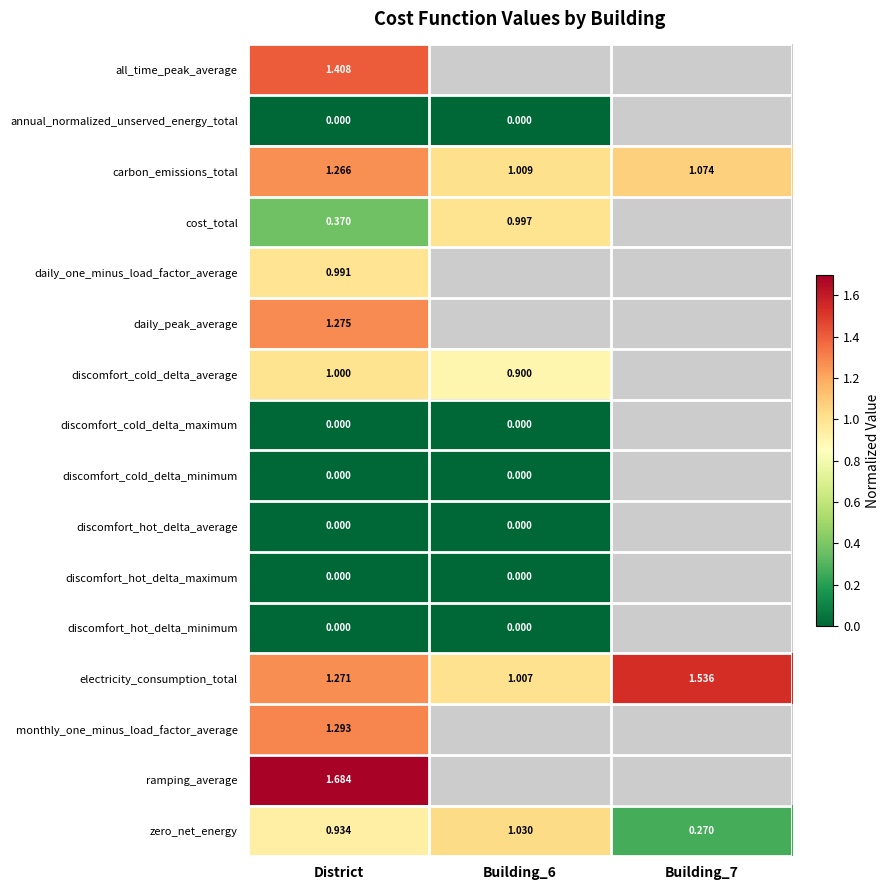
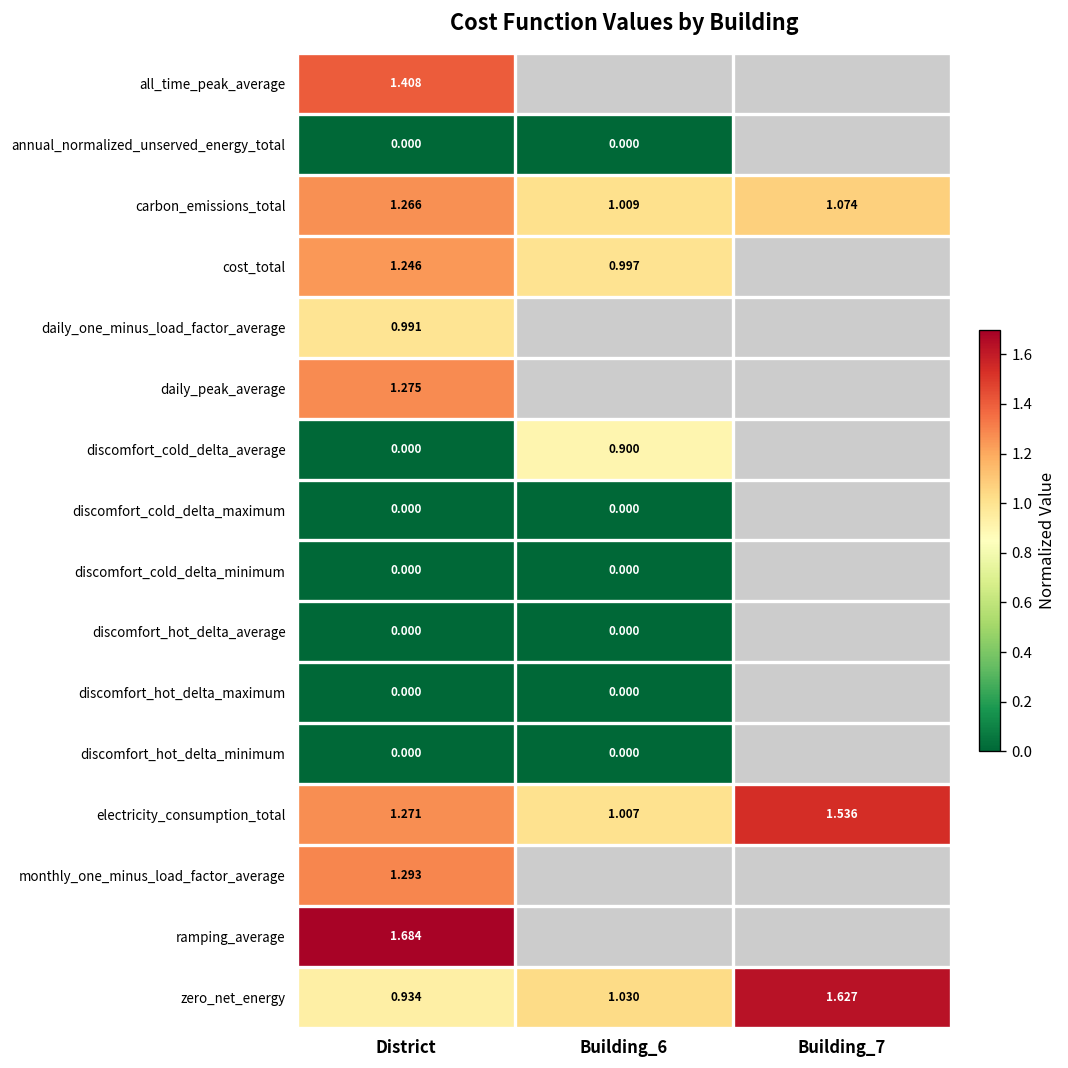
  {
    "all_time_peak_average": {
      "District": 1.408
    },
    "annual_normalized_unserved_energy_total": {
      "District": 0.000,
      "Building_6": 0.000
    },
    "carbon_emissions_total": {
      "District": 1.266,
      "Building_6": 1.009,
      "Building_7": 1.074
    },
    "cost_total": {
-     "District": 0.370,
+     "District": 1.246,
      "Building_6": 0.997
    },
    "daily_one_minus_load_factor_average": {
      "District": 0.991
    },
    "daily_peak_average": {
      "District": 1.275
    },
    "discomfort_cold_delta_average": {
-     "District": 1.000,
+     "District": 0.000,
      "Building_6": 0.900
    },
    "discomfort_cold_delta_maximum": {
      "District": 0.000,
      "Building_6": 0.000
    },
    "discomfort_cold_delta_minimum": {
      "District": 0.000,
      "Building_6": 0.000
    },
    "discomfort_hot_delta_average": {
      "District": 0.000,
      "Building_6": 0.000
    },
    "discomfort_hot_delta_maximum": {
      "District": 0.000,
      "Building_6": 0.000
    },
    "discomfort_hot_delta_minimum": {
      "District": 0.000,
      "Building_6": 0.000
    },
    "electricity_consumption_total": {
      "District": 1.271,
      "Building_6": 1.007,
      "Building_7": 1.536
    },
    "monthly_one_minus_load_factor_average": {
      "District": 1.293
    },
    "ramping_average": {
      "District": 1.684
    },
    "zero_net_energy": {
      "District": 0.934,
      "Building_6": 1.030,
-     "Building_7": 0.270
+     "Building_7": 1.627
    }
  }
